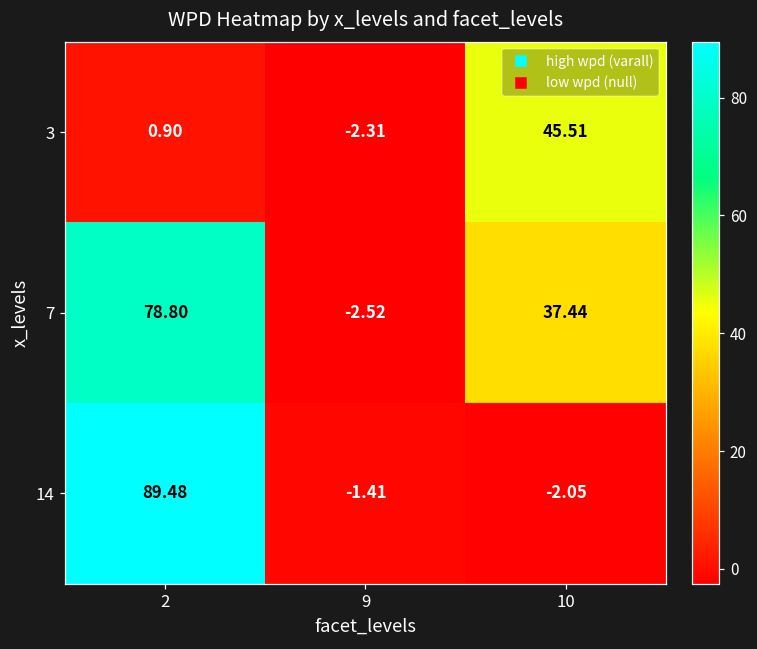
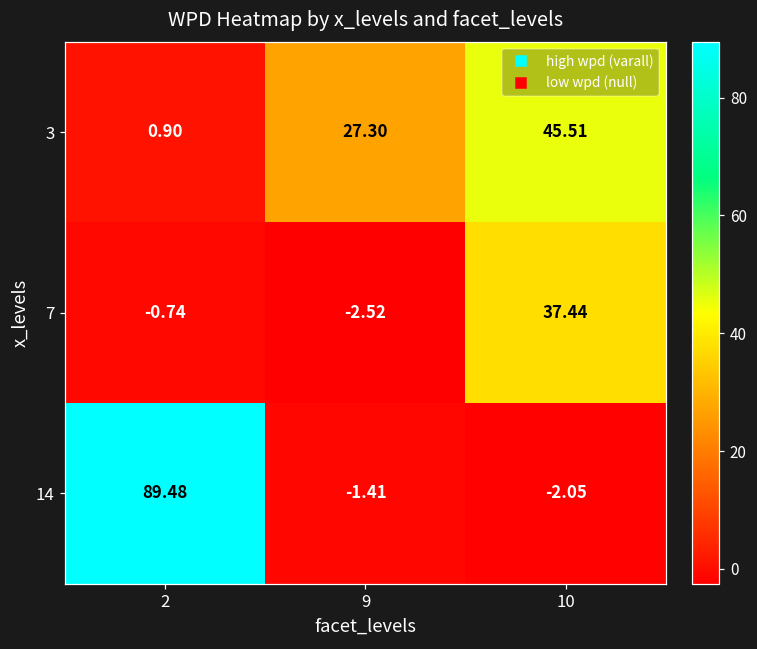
  {
    "3": {
      "2": 0.90,
-     "9": -2.31,
+     "9": 27.30,
      "10": 45.51
    },
    "7": {
-     "2": 78.80,
+     "2": -0.74,
      "9": -2.52,
      "10": 37.44
    },
    "14": {
      "2": 89.48,
      "9": -1.41,
      "10": -2.05
    }
  }
